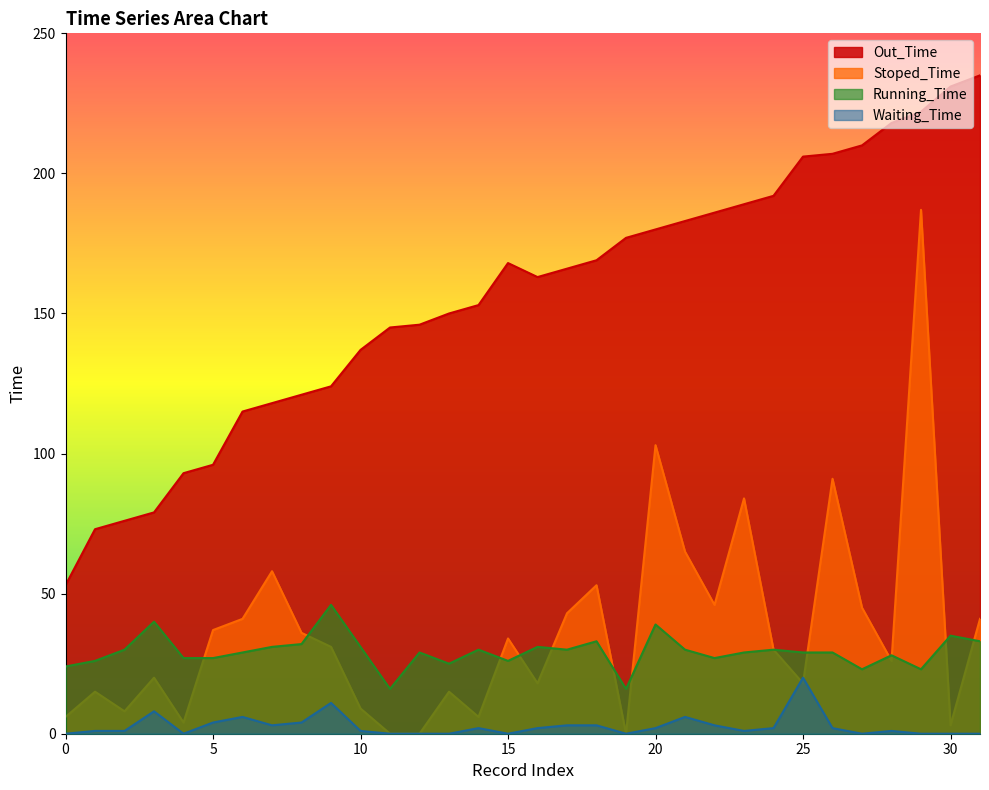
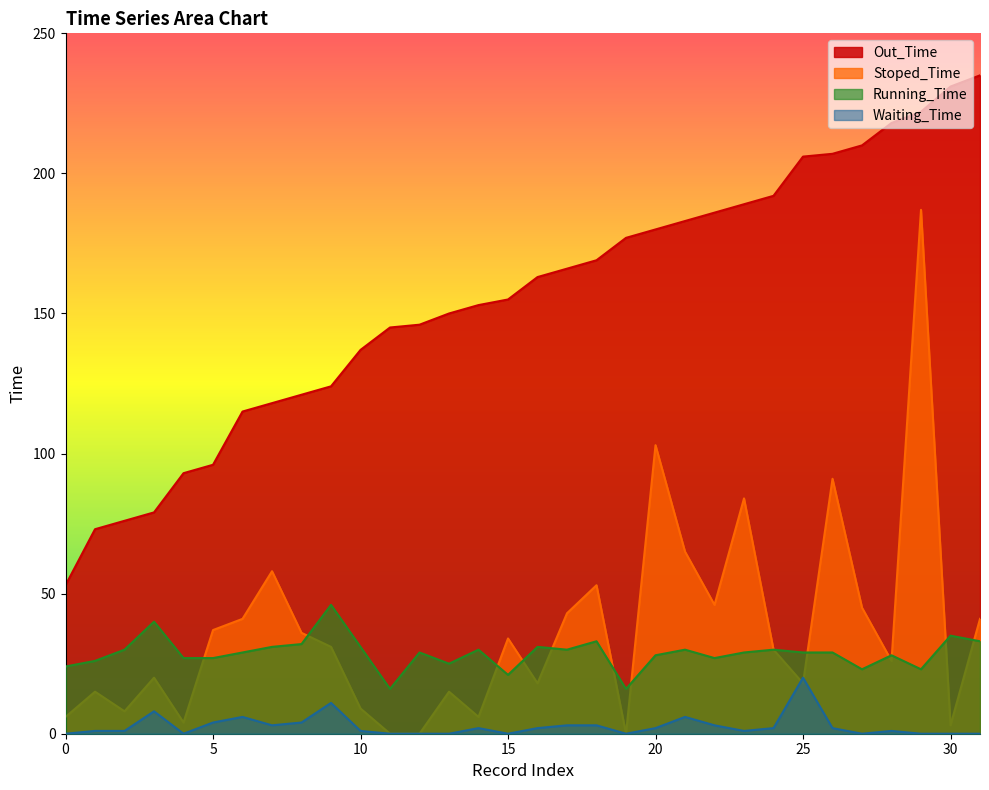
  {
    "Out_Time": {
      "0": 53,
      "5": 96,
      "10": 137,
-     "15": 168,
+     "15": 155,
      "20": 180,
      "25": 206
    },
    "Stoped_Time": {
      "0": 6,
      "5": 37,
      "10": 9,
      "15": 34,
      "20": 103,
      "25": 18,
      "30": 3
    },
    "Running_Time": {
      "0": 24,
      "5": 27,
      "10": 31,
-     "15": 26,
-     "20": 39,
+     "15": 21,
+     "20": 28,
      "25": 29,
      "30": 35
    },
    "Waiting_Time": {
      "0": 0,
      "5": 4,
      "10": 1,
      "15": 0,
      "20": 2,
      "25": 20,
      "30": 0
    }
  }
